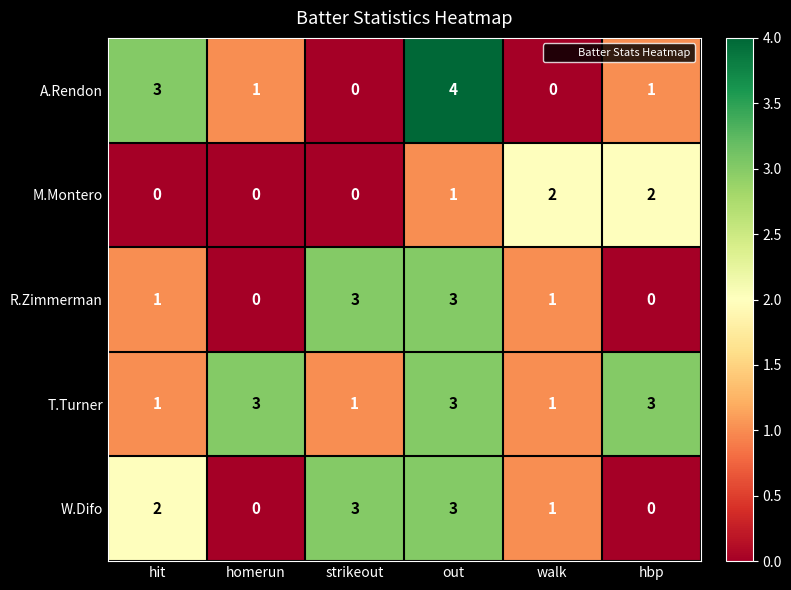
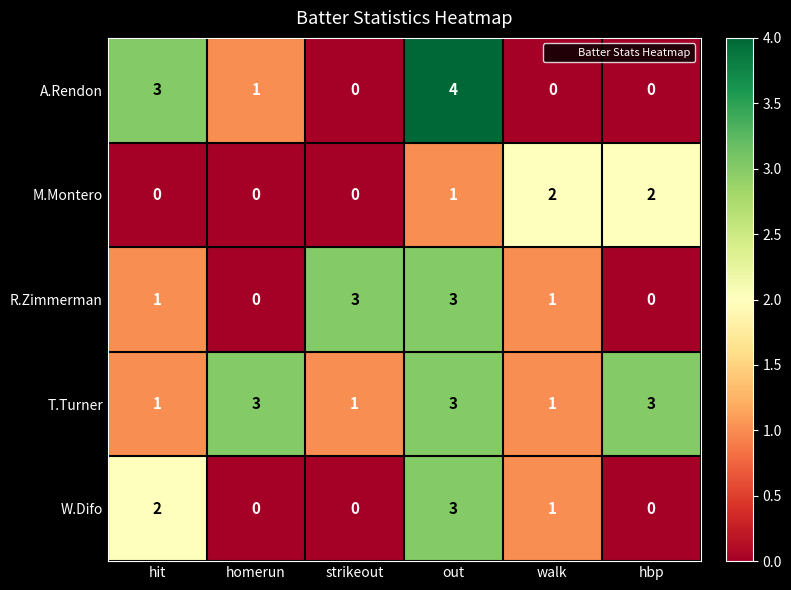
  {
    "A.Rendon": {
      "hit": 3,
      "homerun": 1,
      "strikeout": 0,
      "out": 4,
      "walk": 0,
-     "hbp": 1
+     "hbp": 0
    },
    "M.Montero": {
      "hit": 0,
      "homerun": 0,
      "strikeout": 0,
      "out": 1,
      "walk": 2,
      "hbp": 2
    },
    "R.Zimmerman": {
      "hit": 1,
      "homerun": 0,
      "strikeout": 3,
      "out": 3,
      "walk": 1,
      "hbp": 0
    },
    "T.Turner": {
      "hit": 1,
      "homerun": 3,
      "strikeout": 1,
      "out": 3,
      "walk": 1,
      "hbp": 3
    },
    "W.Difo": {
      "hit": 2,
      "homerun": 0,
-     "strikeout": 3,
+     "strikeout": 0,
      "out": 3,
      "walk": 1,
      "hbp": 0
    }
  }
